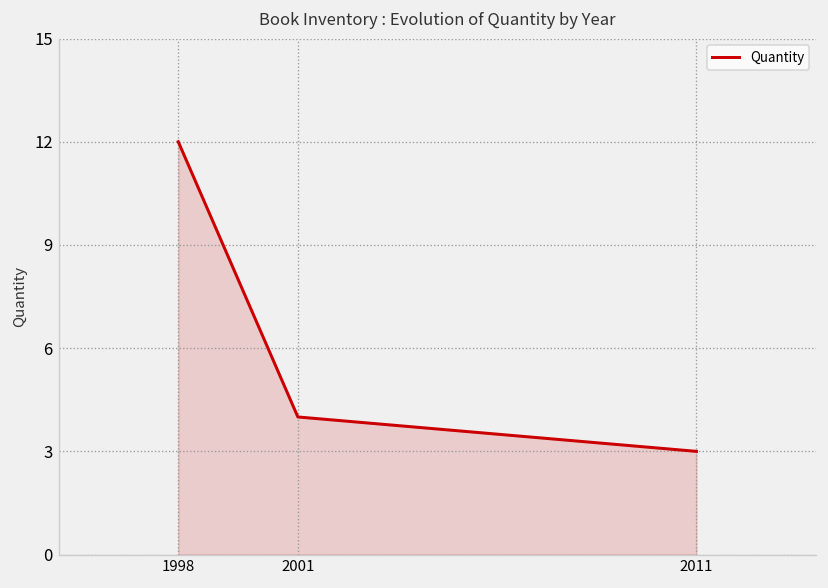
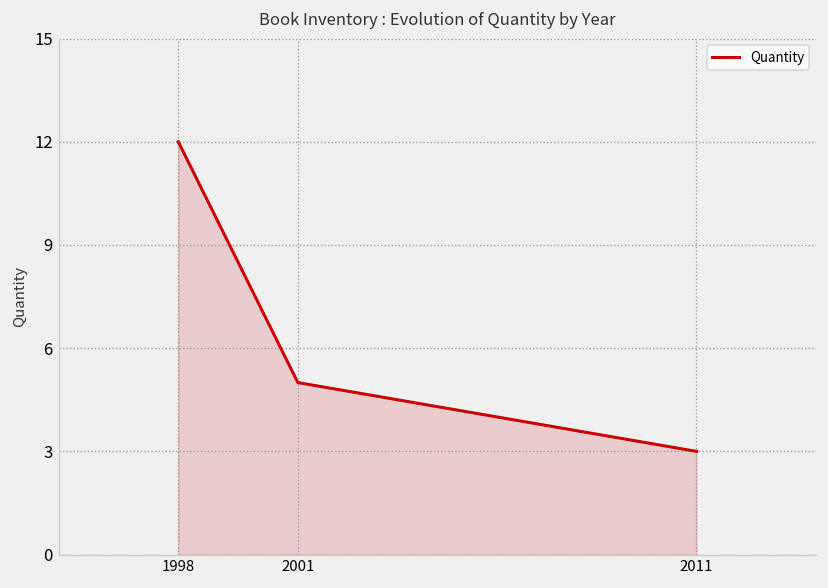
  {
    "1998": 12,
-   "2001": 4,
+   "2001": 5,
    "2011": 3
  }
